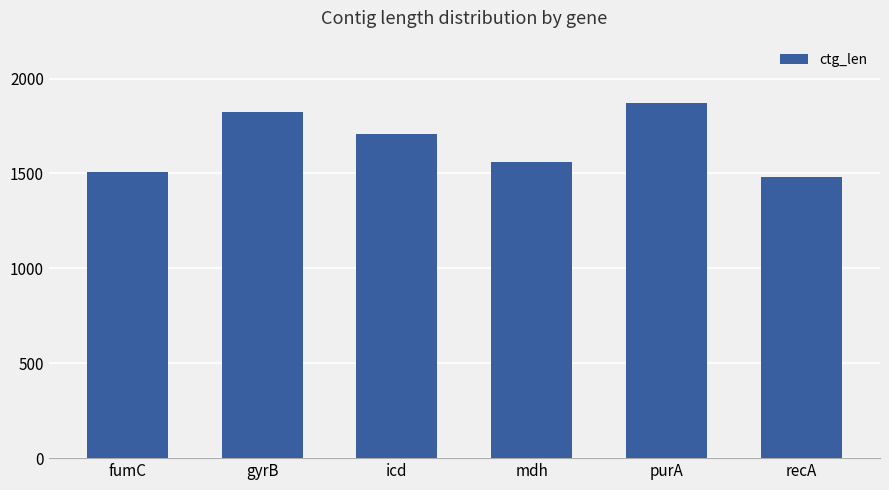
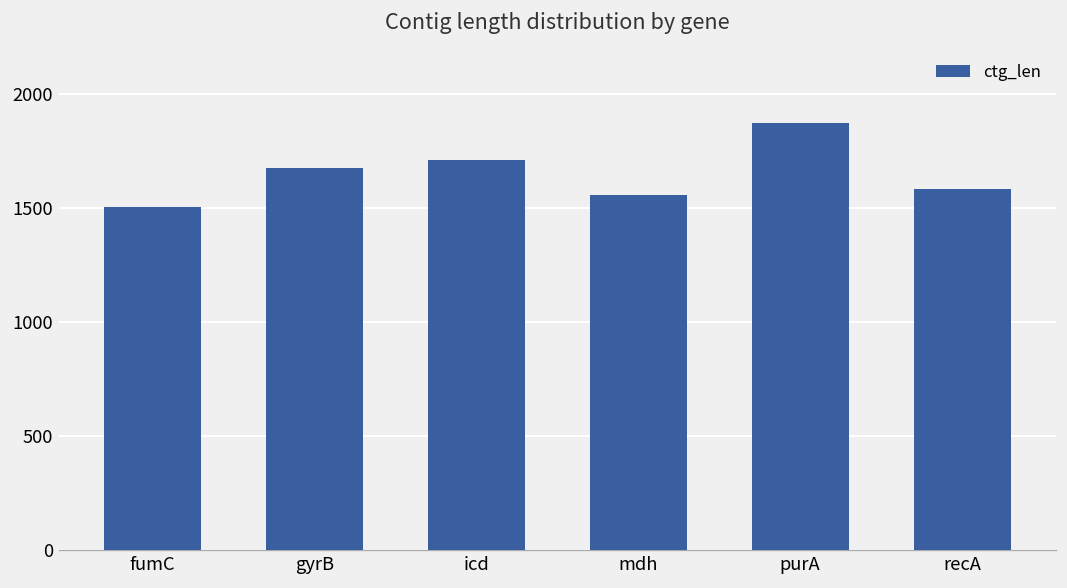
  {
    "fumC": 1510,
-   "gyrB": 1830,
+   "gyrB": 1680,
    "icd": 1710,
    "mdh": 1560,
    "purA": 1870,
-   "recA": 1480
+   "recA": 1580
  }
